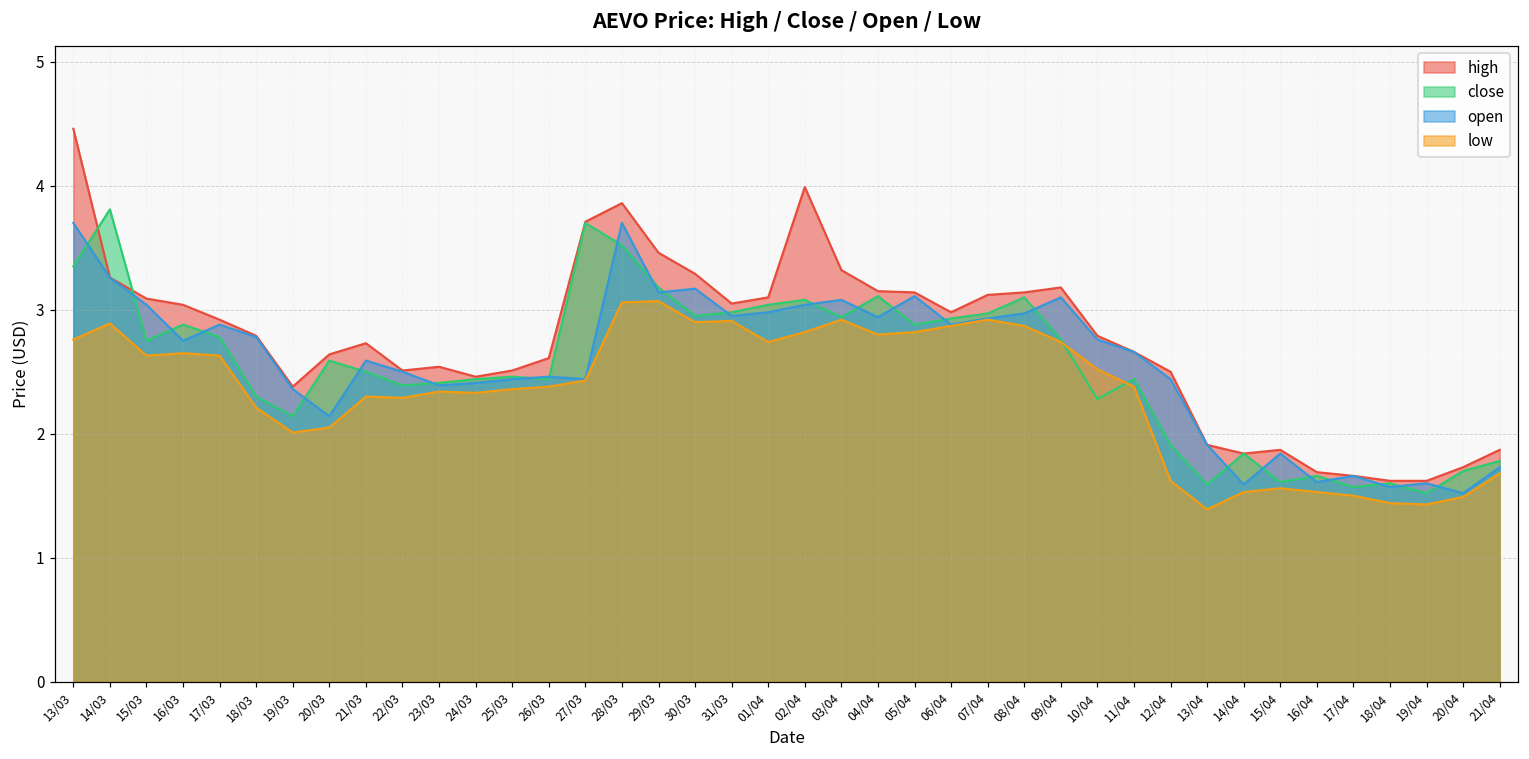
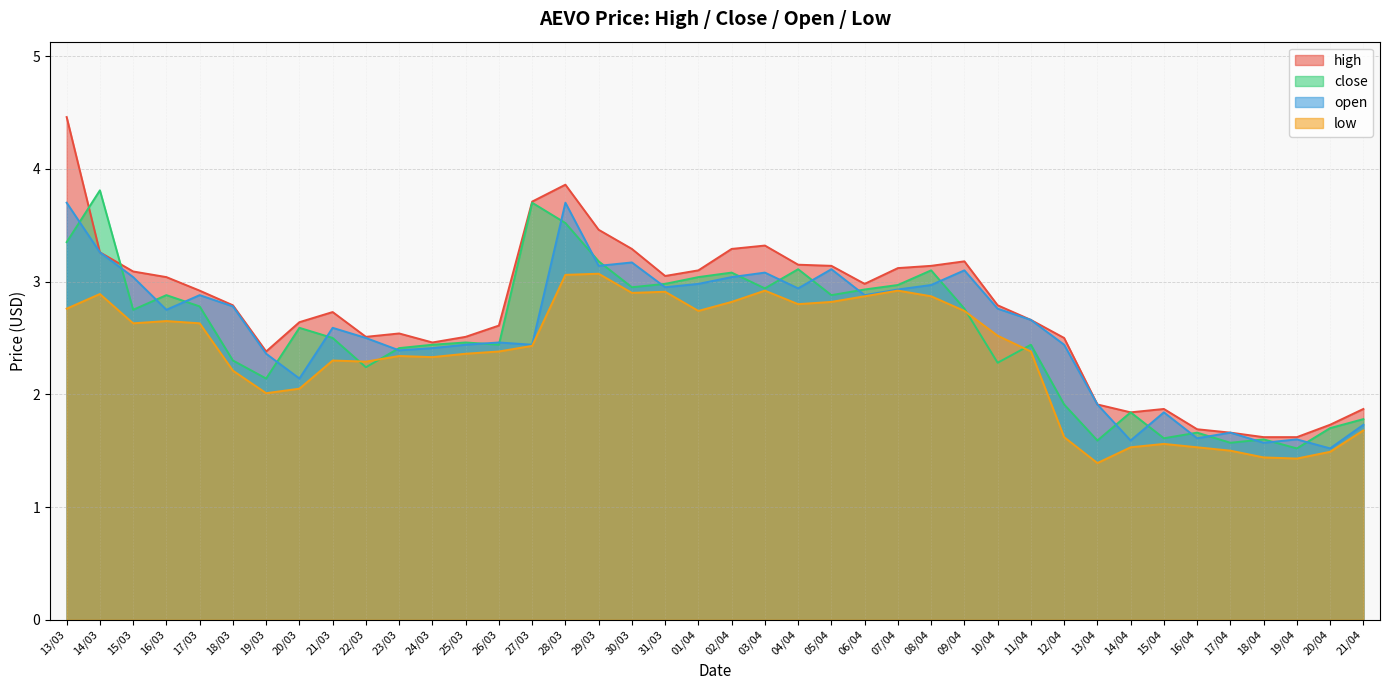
  {
    "high": {
      "13/03": 4.46,
      "15/03": 3.09,
      "16/03": 3.04,
      "17/03": 2.92,
      "20/03": 2.64,
      "21/03": 2.73,
      "23/03": 2.54,
      "25/03": 2.51,
      "26/03": 2.61,
      "28/03": 3.86,
      "29/03": 3.46,
      "30/03": 3.29,
      "31/03": 3.05,
      "01/04": 3.10,
-     "02/04": 3.99,
+     "02/04": 3.29,
      "03/04": 3.32,
      "04/04": 3.15,
      "05/04": 3.14,
      "06/04": 2.98,
      "07/04": 3.12,
      "08/04": 3.14,
      "09/04": 3.18,
      "10/04": 2.79,
      "12/04": 2.50,
      "15/04": 1.87,
      "16/04": 1.69,
      "20/04": 1.73,
      "21/04": 1.87
    },
    "close": {
      "13/03": 3.35,
      "14/03": 3.81,
      "15/03": 2.75,
      "16/03": 2.88,
      "17/03": 2.78,
      "18/03": 2.30,
      "19/03": 2.14,
      "20/03": 2.59,
      "21/03": 2.50,
-     "22/03": 2.39,
+     "22/03": 2.24,
      "28/03": 3.52,
      "29/03": 3.18,
      "30/03": 2.95,
      "31/03": 2.98,
      "01/04": 3.04,
      "02/04": 3.08,
      "04/04": 3.11,
      "05/04": 2.88,
      "06/04": 2.93,
      "07/04": 2.97,
      "08/04": 3.10,
      "10/04": 2.28,
      "11/04": 2.44,
      "12/04": 1.91,
      "13/04": 1.59,
      "15/04": 1.61,
      "16/04": 1.66,
      "17/04": 1.57,
      "19/04": 1.52,
      "20/04": 1.70,
      "21/04": 1.78
    },
    "open": {
      "13/03": 3.70,
      "15/03": 3.04,
      "16/03": 2.75,
      "17/03": 2.88,
      "20/03": 2.14,
      "21/03": 2.59,
      "24/03": 2.41,
      "28/03": 3.70,
      "29/03": 3.14,
      "30/03": 3.17,
      "31/03": 2.95,
      "01/04": 2.98,
      "02/04": 3.04,
      "03/04": 3.08,
      "04/04": 2.94,
      "05/04": 3.11,
      "08/04": 2.97,
      "09/04": 3.10,
      "10/04": 2.76,
      "12/04": 2.44,
      "14/04": 1.59,
      "15/04": 1.84,
      "16/04": 1.61,
      "18/04": 1.57,
      "20/04": 1.52,
      "21/04": 1.73
    },
    "low": {
      "13/03": 2.76,
      "14/03": 2.89,
      "15/03": 2.63,
      "16/03": 2.65,
      "17/03": 2.63,
      "18/03": 2.21,
      "19/03": 2.01,
      "20/03": 2.05,
      "21/03": 2.30,
      "22/03": 2.29,
      "23/03": 2.34,
      "24/03": 2.33,
      "25/03": 2.36,
      "26/03": 2.38,
      "28/03": 3.06,
      "29/03": 3.07,
      "30/03": 2.90,
      "31/03": 2.91,
      "01/04": 2.74,
      "02/04": 2.82,
      "04/04": 2.80,
      "05/04": 2.82,
      "08/04": 2.87,
      "10/04": 2.52,
      "11/04": 2.38,
      "12/04": 1.62,
      "13/04": 1.39,
      "14/04": 1.53,
      "15/04": 1.56,
      "16/04": 1.53,
      "17/04": 1.50,
      "18/04": 1.44,
      "19/04": 1.43,
      "20/04": 1.49,
      "21/04": 1.68
    }
  }
